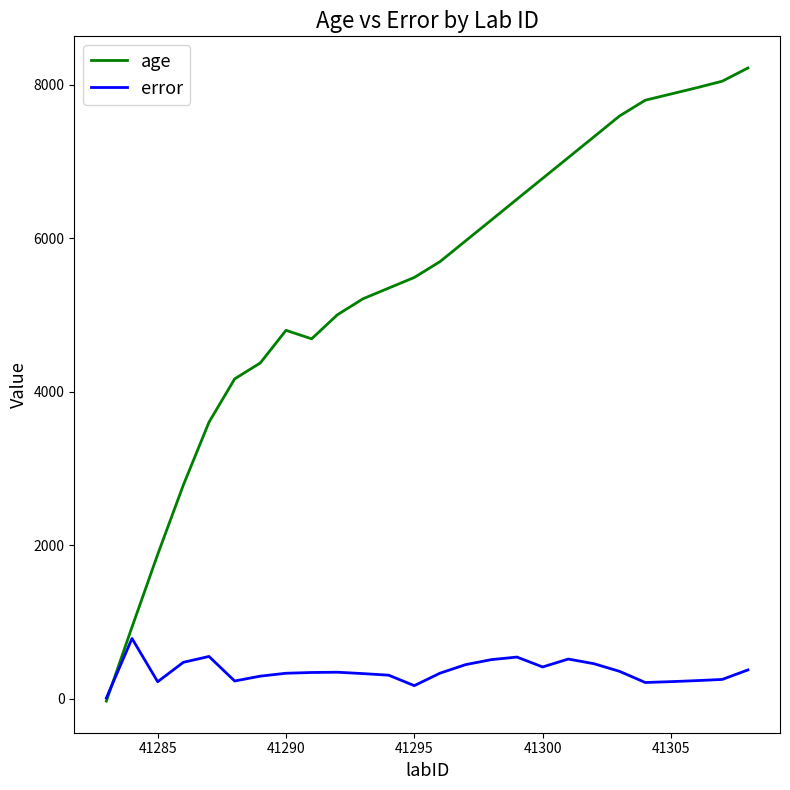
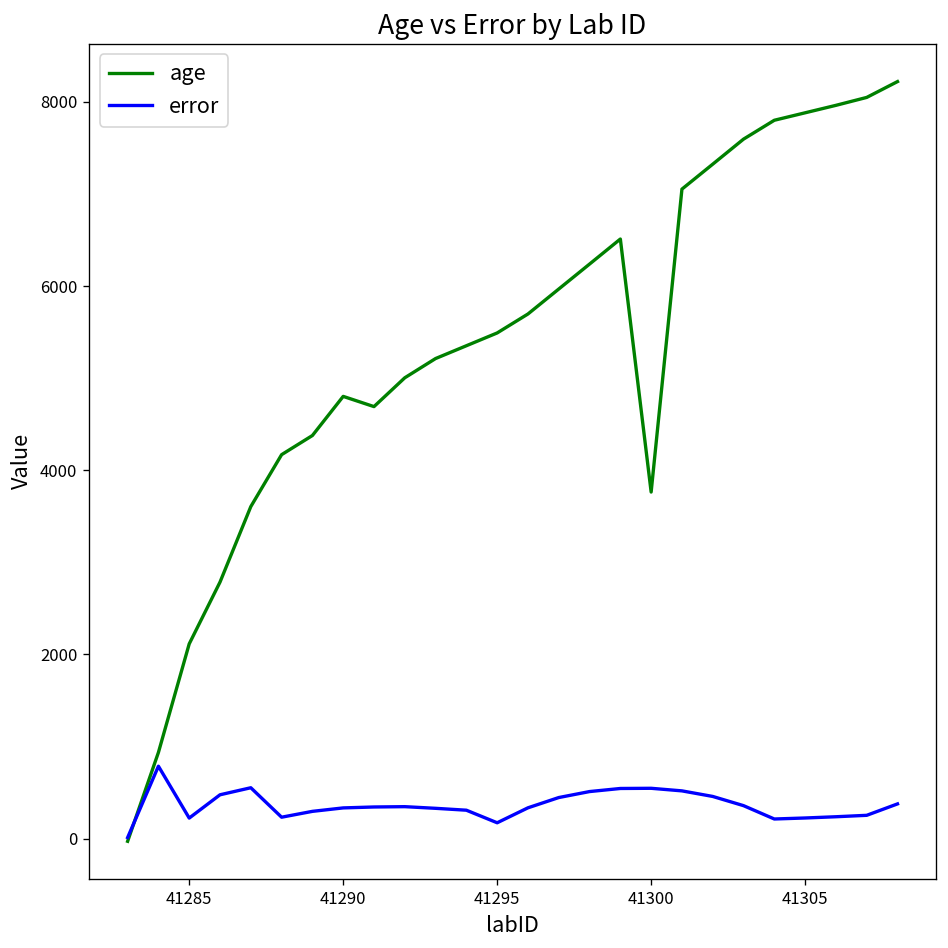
  {
    "age": {
-     "41285": 1900,
+     "41285": 2100,
      "41290": 4800,
      "41295": 5500,
-     "41300": 6800,
+     "41300": 3800,
      "41305": 7900
    },
    "error": {
      "41285": 200,
      "41290": 300,
      "41295": 200,
-     "41300": 400,
+     "41300": 500,
      "41305": 200
    }
  }
